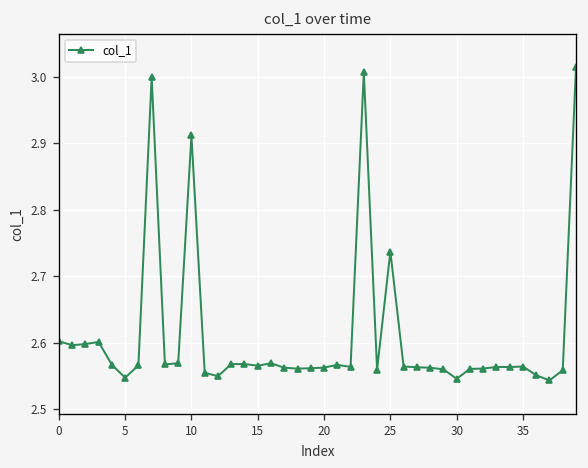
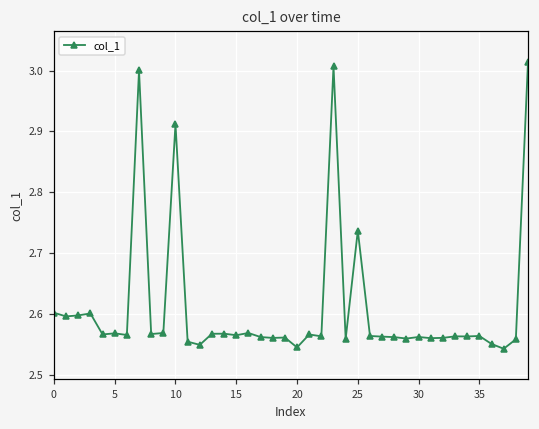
  {
    "0": 2.60,
-   "5": 2.55,
+   "5": 2.57,
    "10": 2.91,
    "15": 2.57,
-   "20": 2.56,
+   "20": 2.55,
    "25": 2.74,
-   "30": 2.55,
+   "30": 2.56,
    "35": 2.56
  }
